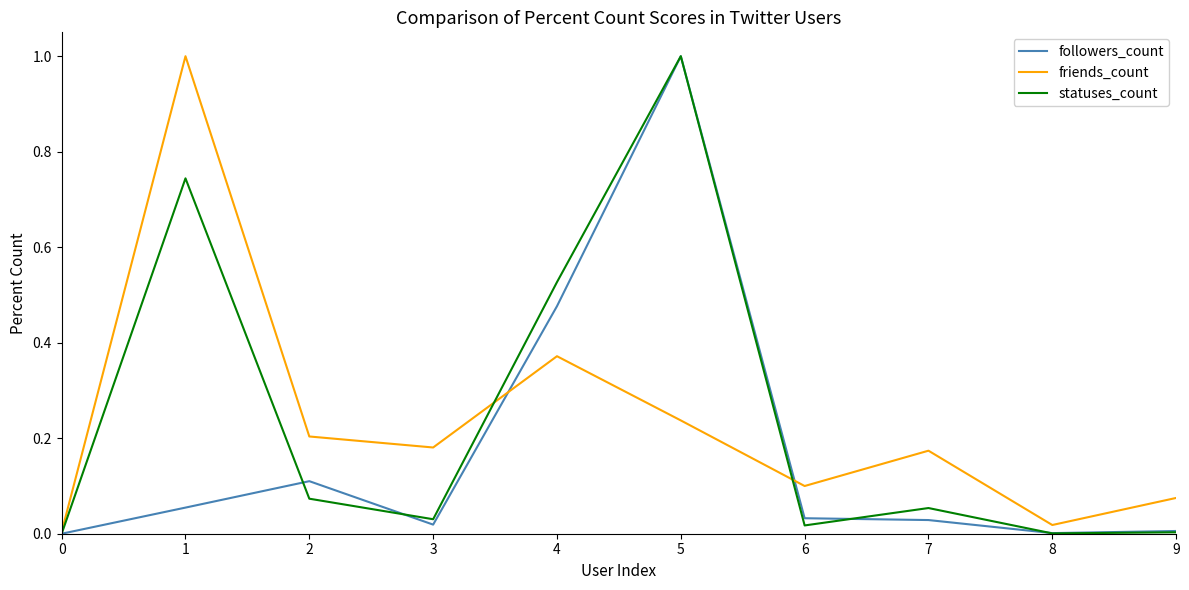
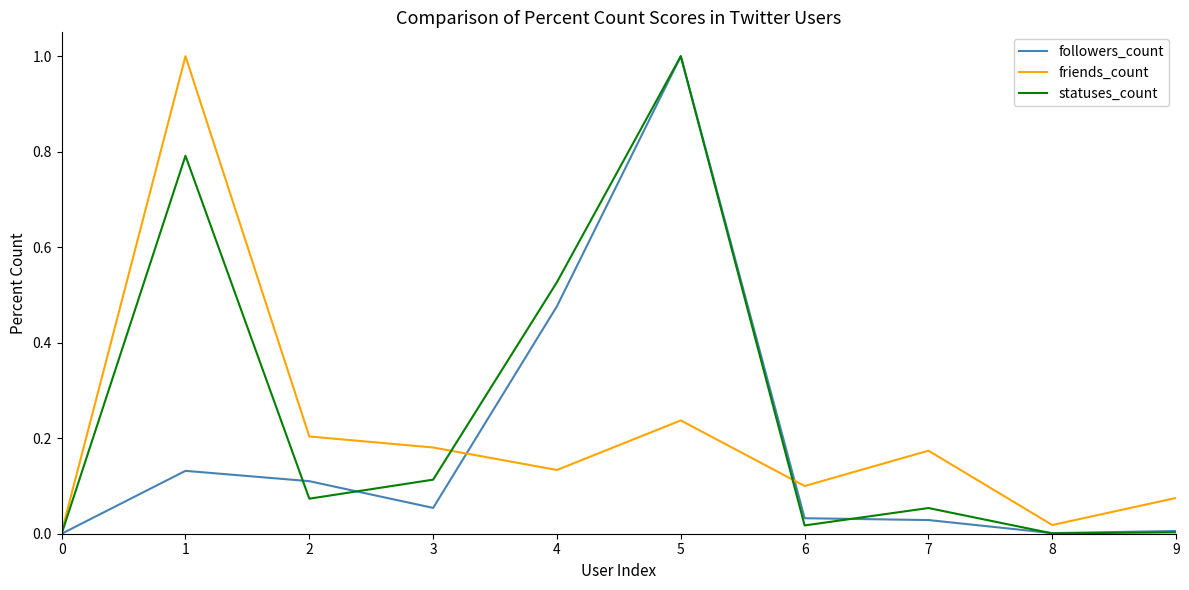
  {
    "followers_count": {
-     "1": 0.05,
+     "1": 0.13,
      "2": 0.11,
-     "3": 0.02,
+     "3": 0.05,
      "4": 0.48,
      "6": 0.03,
      "7": 0.03
    },
    "friends_count": {
      "1": 1.00,
      "2": 0.20,
      "3": 0.18,
-     "4": 0.37,
+     "4": 0.13,
      "5": 0.24,
      "6": 0.10,
      "7": 0.17,
      "8": 0.02,
      "9": 0.07
    },
    "statuses_count": {
-     "1": 0.74,
+     "1": 0.79,
      "2": 0.07,
-     "3": 0.03,
+     "3": 0.11,
      "4": 0.53,
      "6": 0.02,
      "7": 0.05
    }
  }
